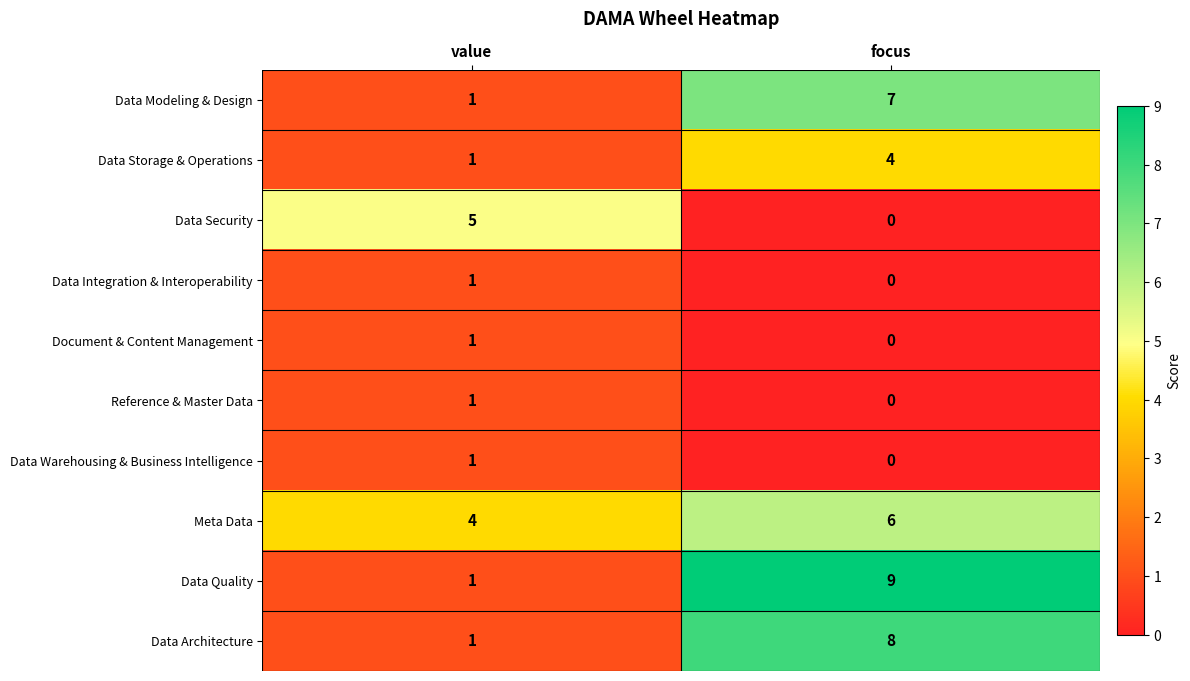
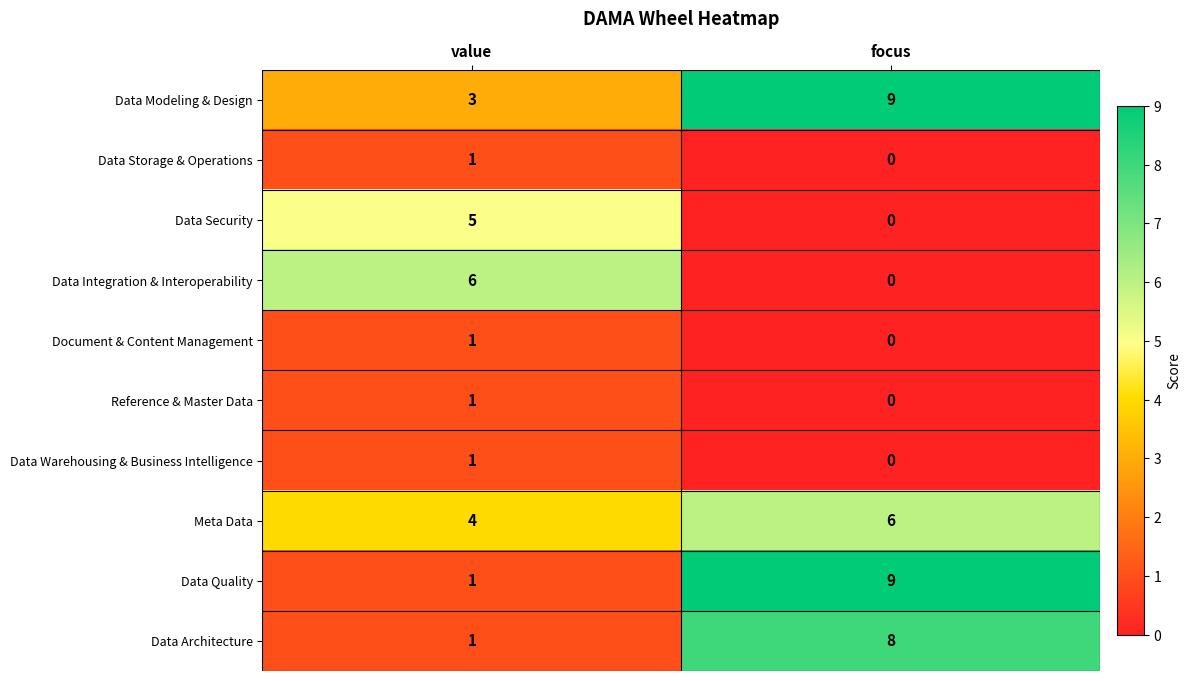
  {
    "Data Modeling & Design": {
-     "value": 1,
-     "focus": 7
+     "value": 3,
+     "focus": 9
    },
    "Data Storage & Operations": {
      "value": 1,
-     "focus": 4
+     "focus": 0
    },
    "Data Security": {
      "value": 5,
      "focus": 0
    },
    "Data Integration & Interoperability": {
-     "value": 1,
+     "value": 6,
      "focus": 0
    },
    "Document & Content Management": {
      "value": 1,
      "focus": 0
    },
    "Reference & Master Data": {
      "value": 1,
      "focus": 0
    },
    "Data Warehousing & Business Intelligence": {
      "value": 1,
      "focus": 0
    },
    "Meta Data": {
      "value": 4,
      "focus": 6
    },
    "Data Quality": {
      "value": 1,
      "focus": 9
    },
    "Data Architecture": {
      "value": 1,
      "focus": 8
    }
  }
